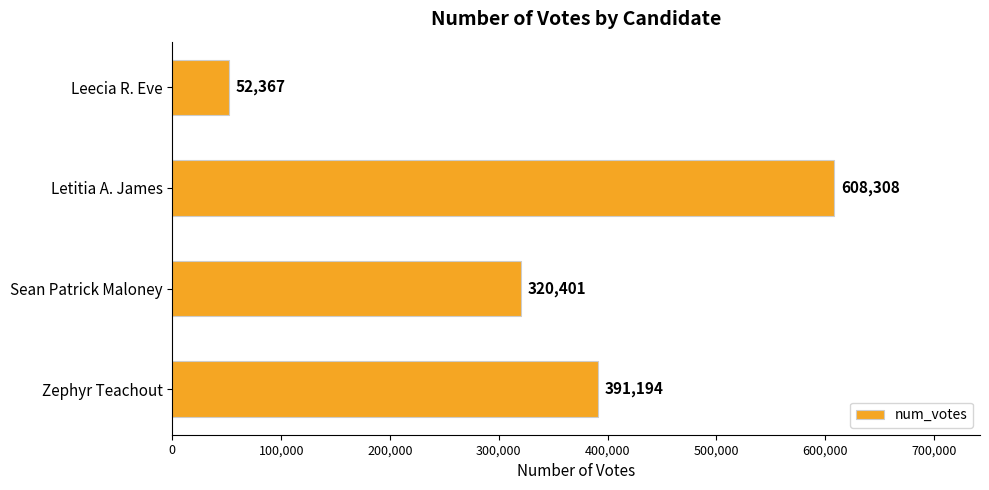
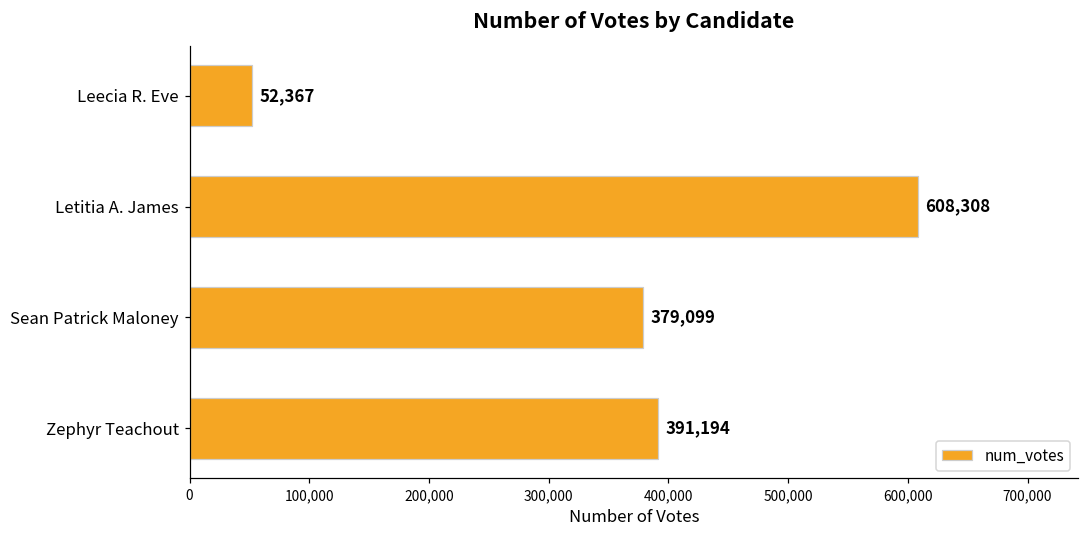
  {
    "Leecia R. Eve": "52,367",
    "Letitia A. James": "608,308",
-   "Sean Patrick Maloney": "320,401",
+   "Sean Patrick Maloney": "379,099",
    "Zephyr Teachout": "391,194"
  }
